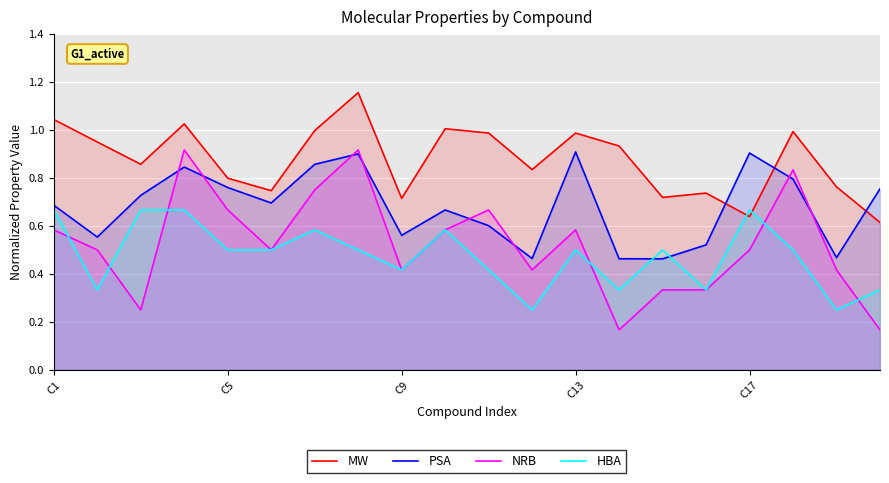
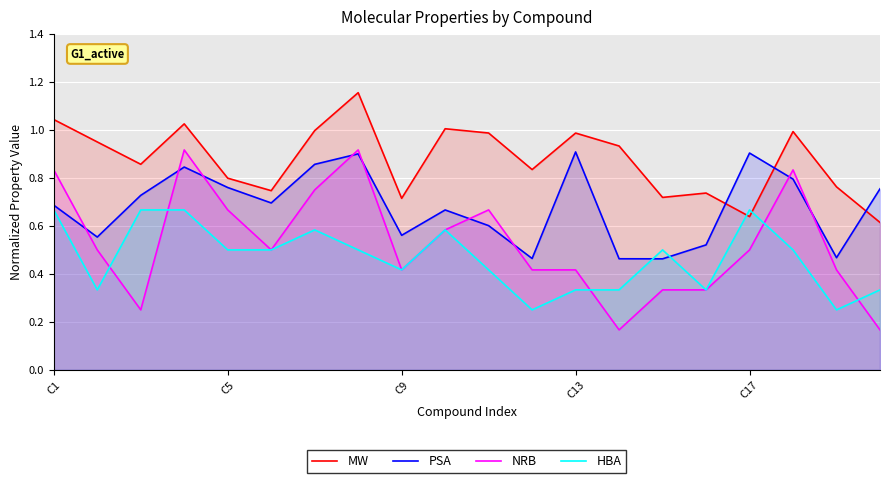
  {
    "MW": {
      "C1": 1.04,
      "C5": 0.80,
      "C9": 0.71,
      "C13": 0.99,
      "C17": 0.64
    },
    "PSA": {
      "C1": 0.69,
      "C5": 0.76,
      "C9": 0.56,
      "C13": 0.91,
      "C17": 0.90
    },
    "NRB": {
-     "C1": 0.58,
+     "C1": 0.83,
      "C5": 0.67,
-     "C13": 0.58,
+     "C13": 0.42,
      "C17": 0.50
    },
    "HBA": {
      "C1": 0.67,
      "C5": 0.50,
-     "C13": 0.50,
+     "C13": 0.33,
      "C17": 0.67
    }
  }
